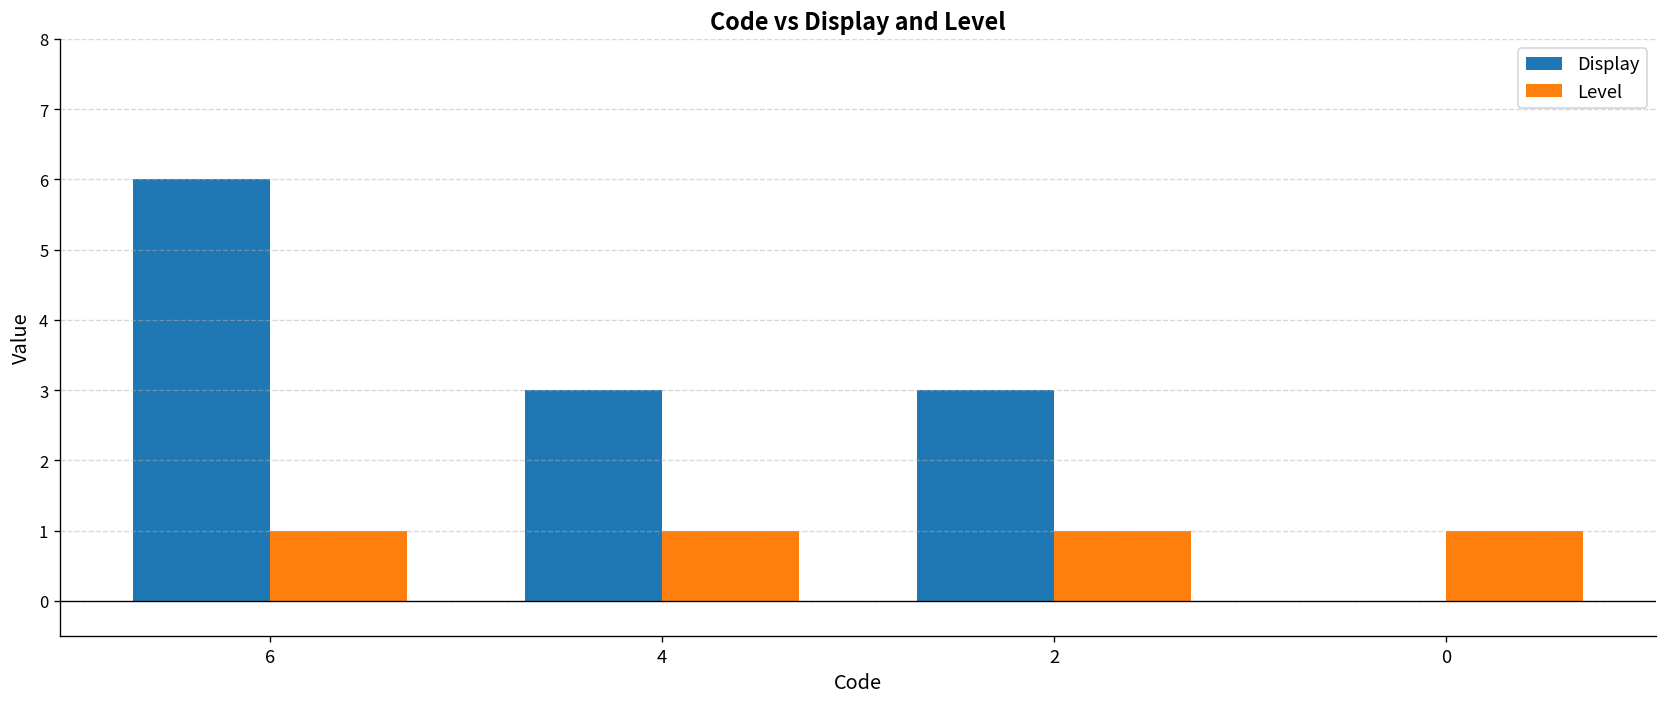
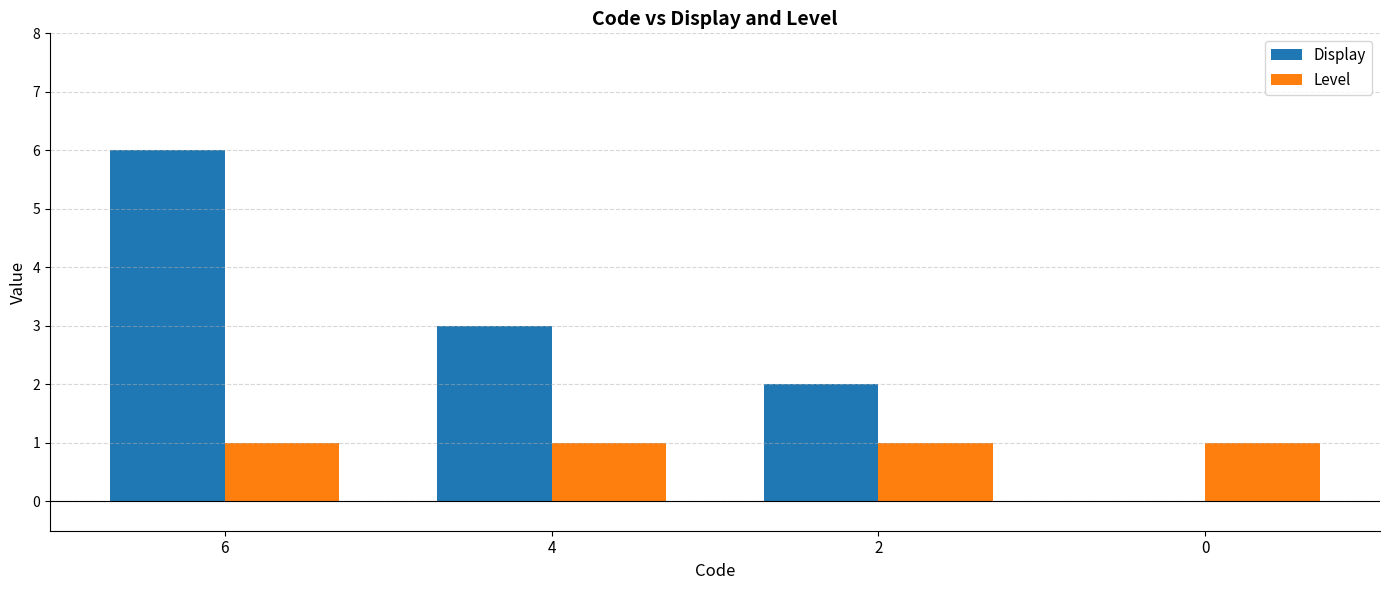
  {
    "Display": {
      "6": 6,
      "4": 3,
-     "2": 3,
+     "2": 2,
      "0": 0
    },
    "Level": {
      "6": 1,
      "4": 1,
      "2": 1,
      "0": 1
    }
  }
